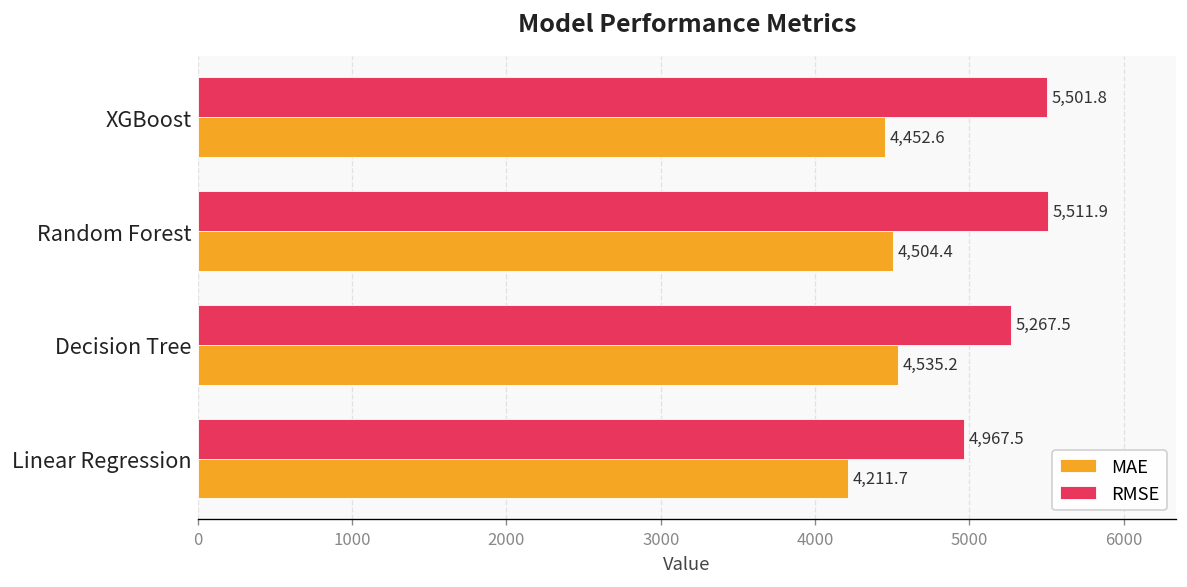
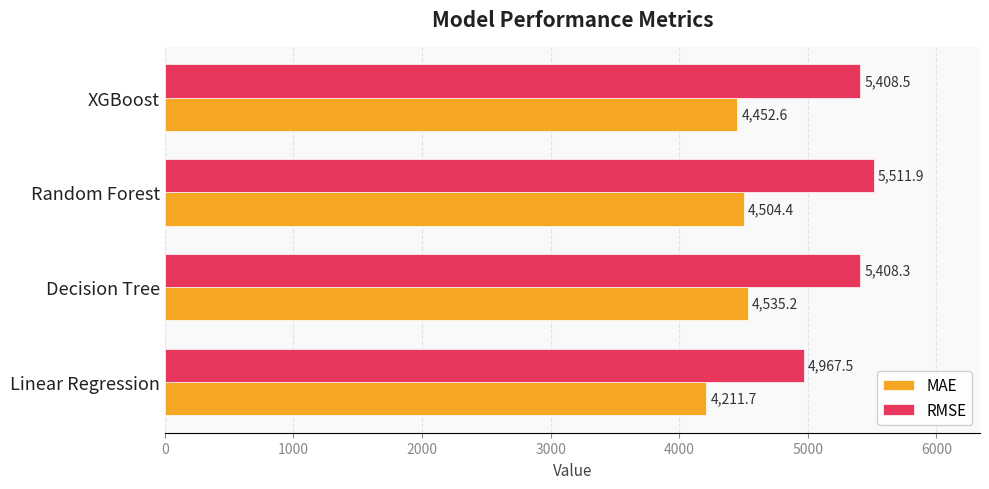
  {
    "MAE": {
      "XGBoost": "4,452.6",
      "Random Forest": "4,504.4",
      "Decision Tree": "4,535.2",
      "Linear Regression": "4,211.7"
    },
    "RMSE": {
-     "XGBoost": "5,501.8",
+     "XGBoost": "5,408.5",
      "Random Forest": "5,511.9",
-     "Decision Tree": "5,267.5",
+     "Decision Tree": "5,408.3",
      "Linear Regression": "4,967.5"
    }
  }
